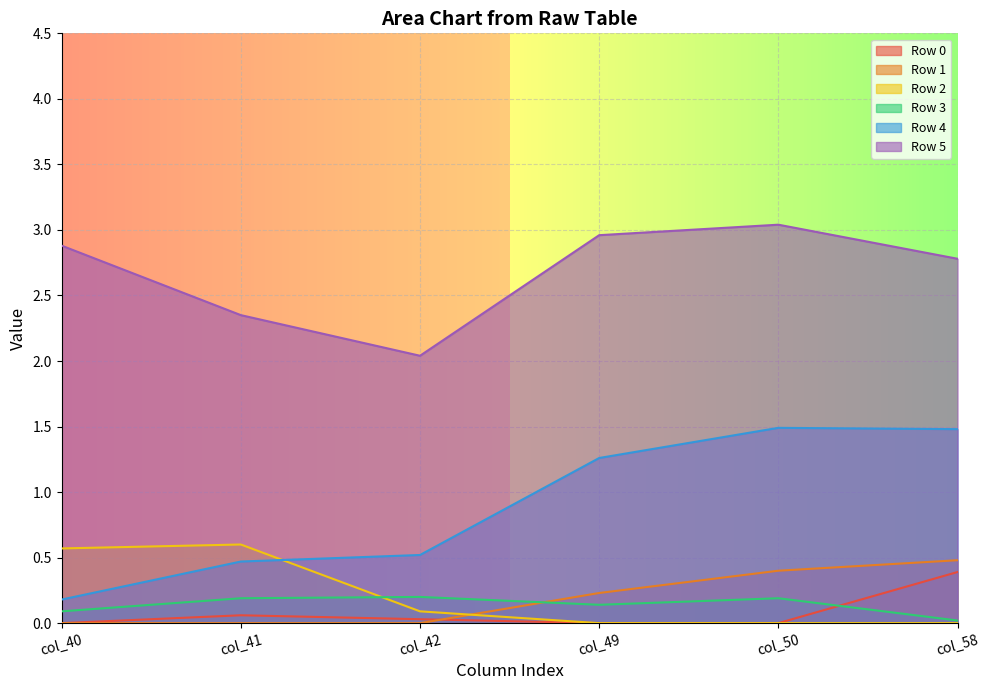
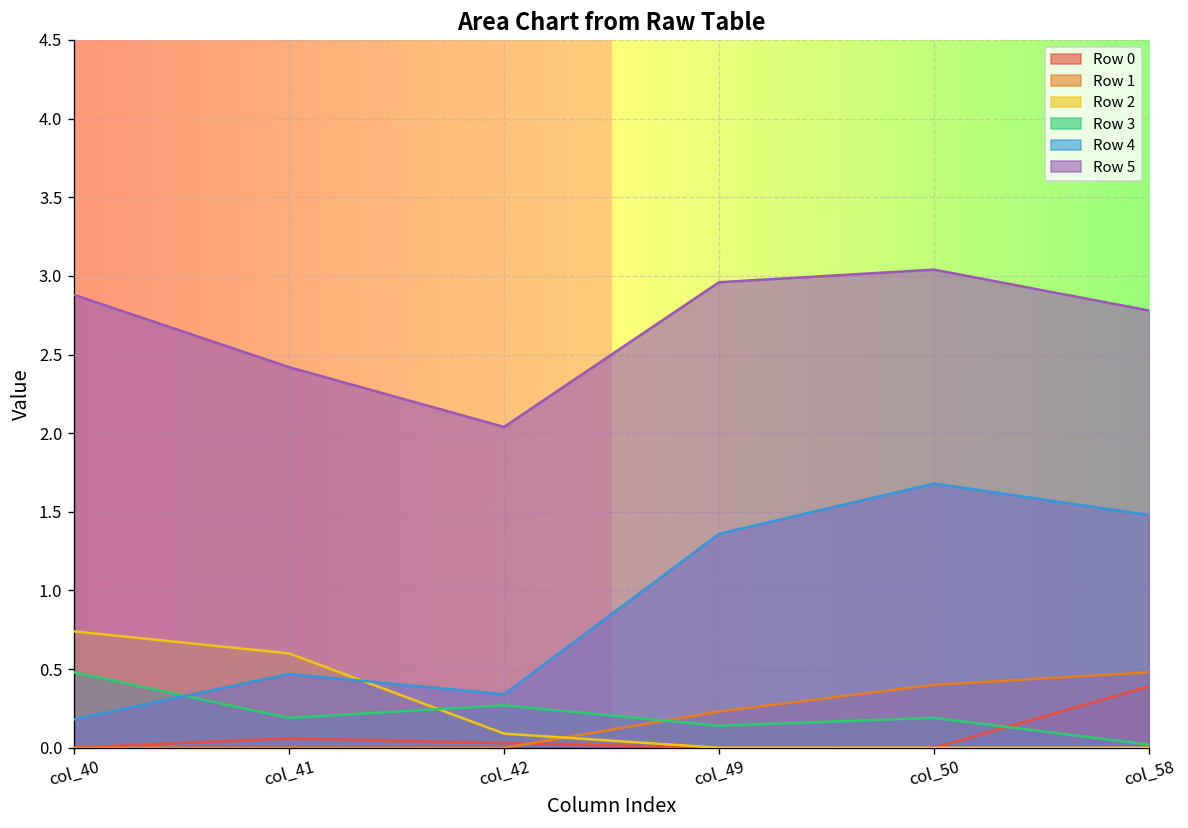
  {
    "Row 2": {
-     "col_40": 0.57,
+     "col_40": 0.74,
      "col_41": 0.60,
      "col_42": 0.09,
      "col_58": 0.00
    },
    "Row 3": {
-     "col_40": 0.09,
+     "col_40": 0.48,
      "col_41": 0.19,
-     "col_42": 0.20,
+     "col_42": 0.27,
      "col_49": 0.14,
      "col_50": 0.19,
      "col_58": 0.02
    },
    "Row 4": {
      "col_40": 0.18,
      "col_41": 0.47,
-     "col_42": 0.52,
-     "col_49": 1.26,
-     "col_50": 1.49,
+     "col_42": 0.34,
+     "col_49": 1.36,
+     "col_50": 1.68,
      "col_58": 1.48
    },
    "Row 5": {
      "col_40": 2.88,
-     "col_41": 2.35,
+     "col_41": 2.42,
      "col_42": 2.04,
      "col_49": 2.96,
      "col_50": 3.04,
      "col_58": 2.78
    }
  }
